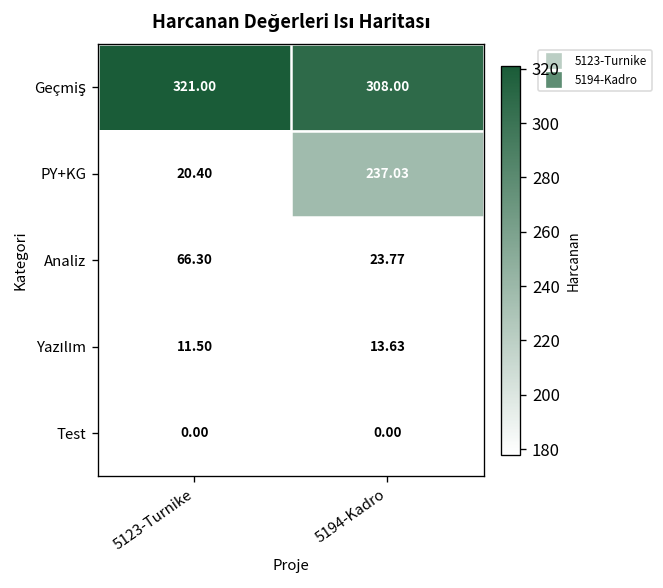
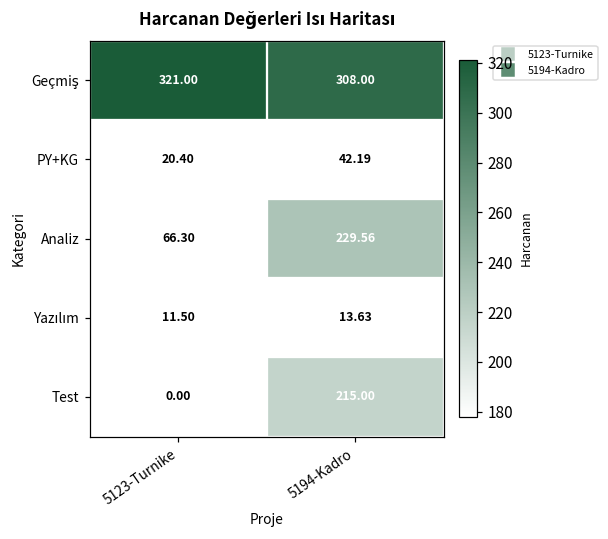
  {
    "Geçmiş": {
      "5123-Turnike": 321.00,
      "5194-Kadro": 308.00
    },
    "PY+KG": {
      "5123-Turnike": 20.40,
-     "5194-Kadro": 237.03
+     "5194-Kadro": 42.19
    },
    "Analiz": {
      "5123-Turnike": 66.30,
-     "5194-Kadro": 23.77
+     "5194-Kadro": 229.56
    },
    "Yazılım": {
      "5123-Turnike": 11.50,
      "5194-Kadro": 13.63
    },
    "Test": {
      "5123-Turnike": 0.00,
-     "5194-Kadro": 0.00
+     "5194-Kadro": 215.00
    }
  }
